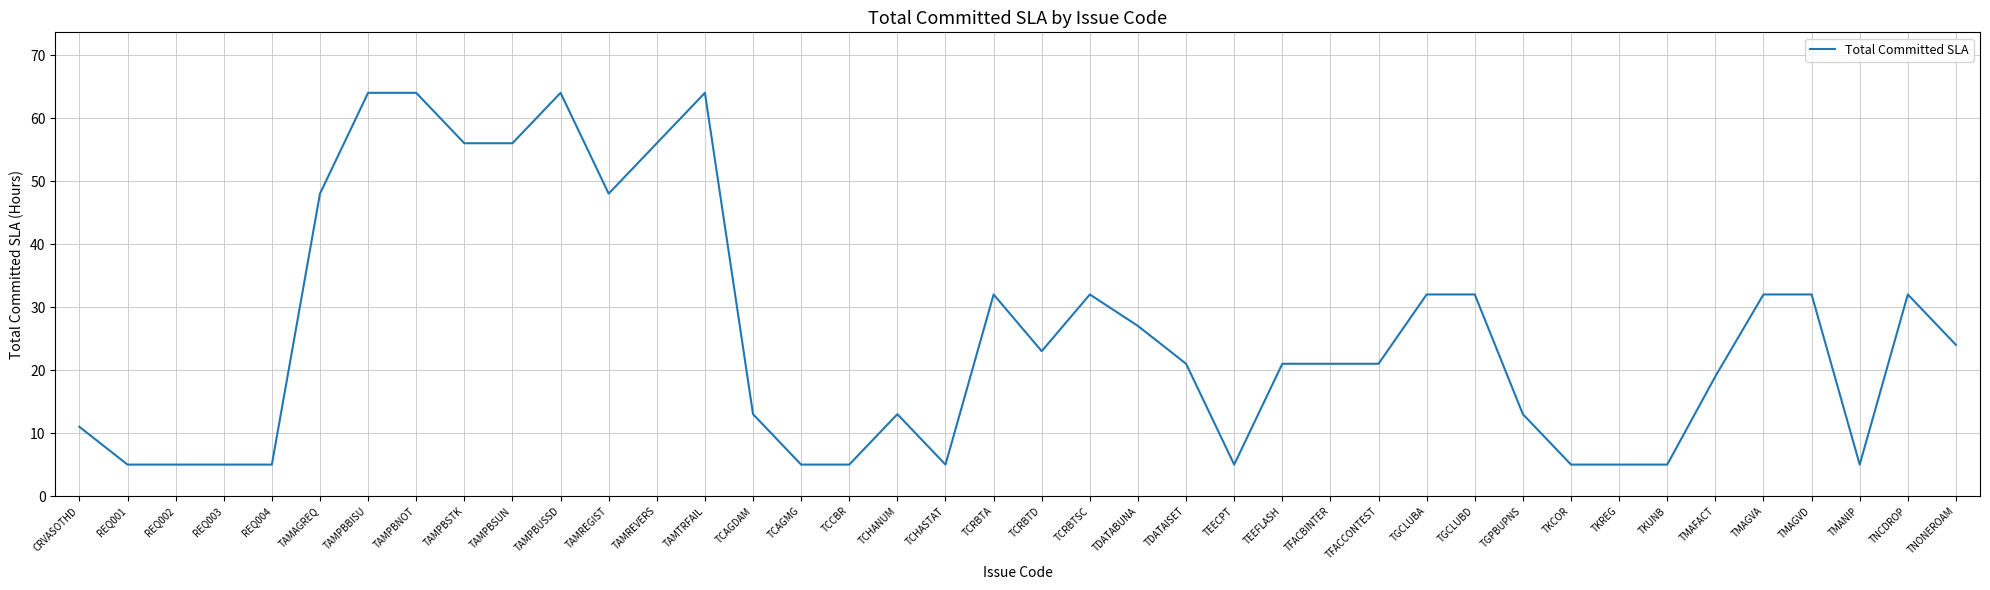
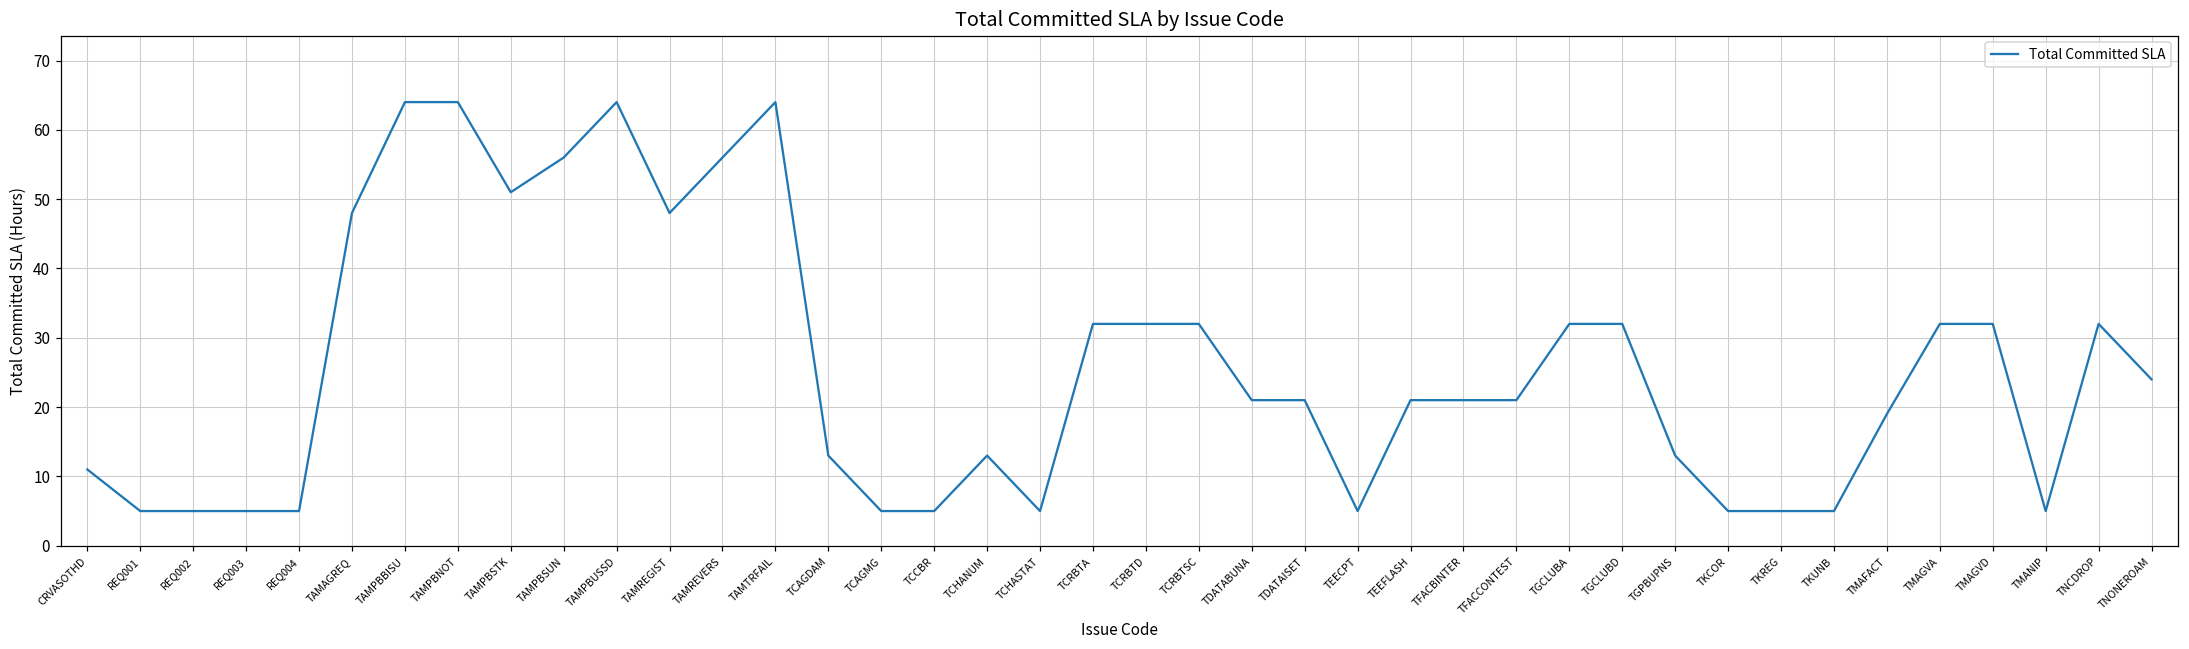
  {
    "CRVASOTHD": 11,
    "REQ001": 5,
    "REQ002": 5,
    "REQ003": 5,
    "REQ004": 5,
    "TAMAGREQ": 48,
    "TAMPBBISU": 64,
    "TAMPBNOT": 64,
-   "TAMPBSTK": 56,
+   "TAMPBSTK": 51,
    "TAMPBSUN": 56,
    "TAMPBUSSD": 64,
    "TAMREGIST": 48,
    "TAMREVERS": 56,
    "TAMTRFAIL": 64,
    "TCAGDAM": 13,
    "TCAGMG": 5,
    "TCCBR": 5,
    "TCHANUM": 13,
    "TCHASTAT": 5,
    "TCRBTA": 32,
-   "TCRBTD": 23,
+   "TCRBTD": 32,
    "TCRBTSC": 32,
-   "TDATABUNA": 27,
+   "TDATABUNA": 21,
    "TDATAISET": 21,
    "TEECPT": 5,
    "TEEFLASH": 21,
    "TFACBINTER": 21,
    "TFACCONTEST": 21,
    "TGCLUBA": 32,
    "TGCLUBD": 32,
    "TGPBUPNS": 13,
    "TKCOR": 5,
    "TKREG": 5,
    "TKUNB": 5,
    "TMAFACT": 19,
    "TMAGVA": 32,
    "TMAGVD": 32,
    "TMANIP": 5,
    "TNCDROP": 32,
    "TNONEROAM": 24
  }
